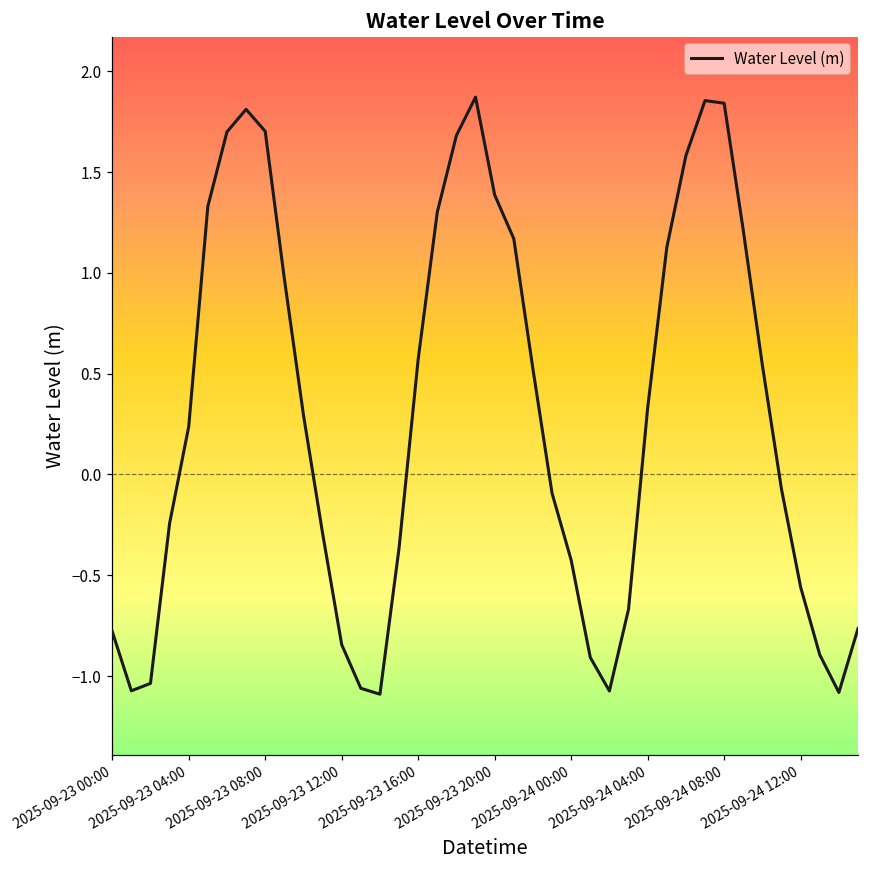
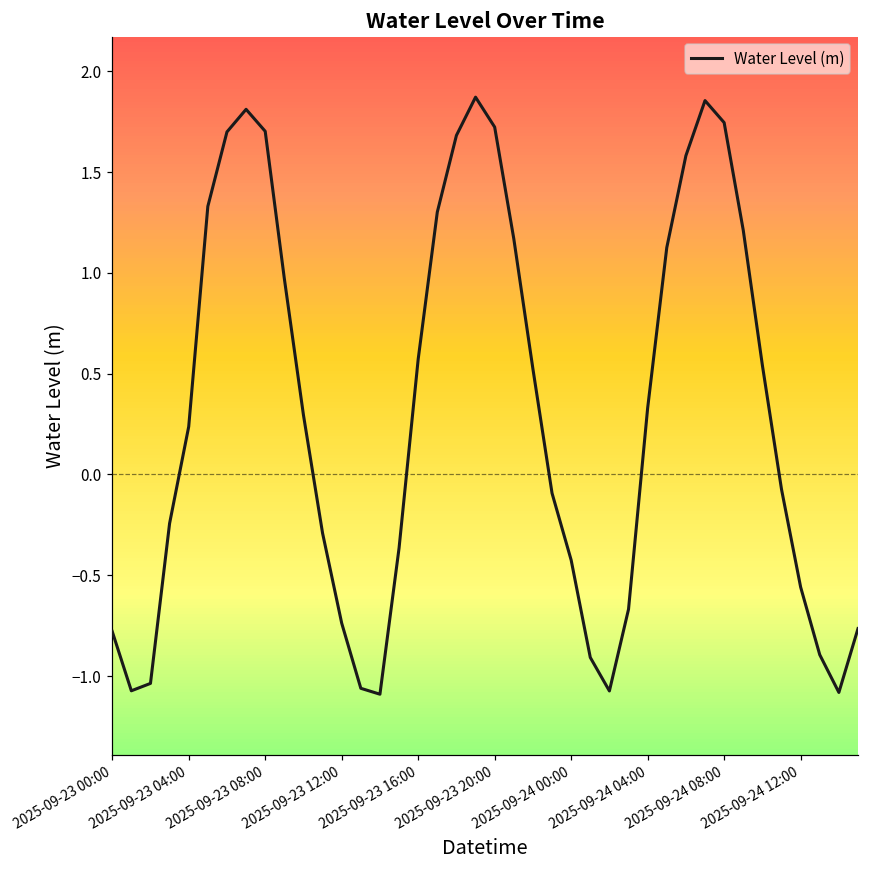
  {
    "2025-09-23 00:00": -0.78,
    "2025-09-23 04:00": 0.24,
    "2025-09-23 08:00": 1.70,
-   "2025-09-23 12:00": -0.84,
+   "2025-09-23 12:00": -0.74,
    "2025-09-23 16:00": 0.57,
-   "2025-09-23 20:00": 1.39,
+   "2025-09-23 20:00": 1.72,
    "2025-09-24 00:00": -0.42,
    "2025-09-24 04:00": 0.33,
-   "2025-09-24 08:00": 1.84,
+   "2025-09-24 08:00": 1.75,
    "2025-09-24 12:00": -0.56
  }
